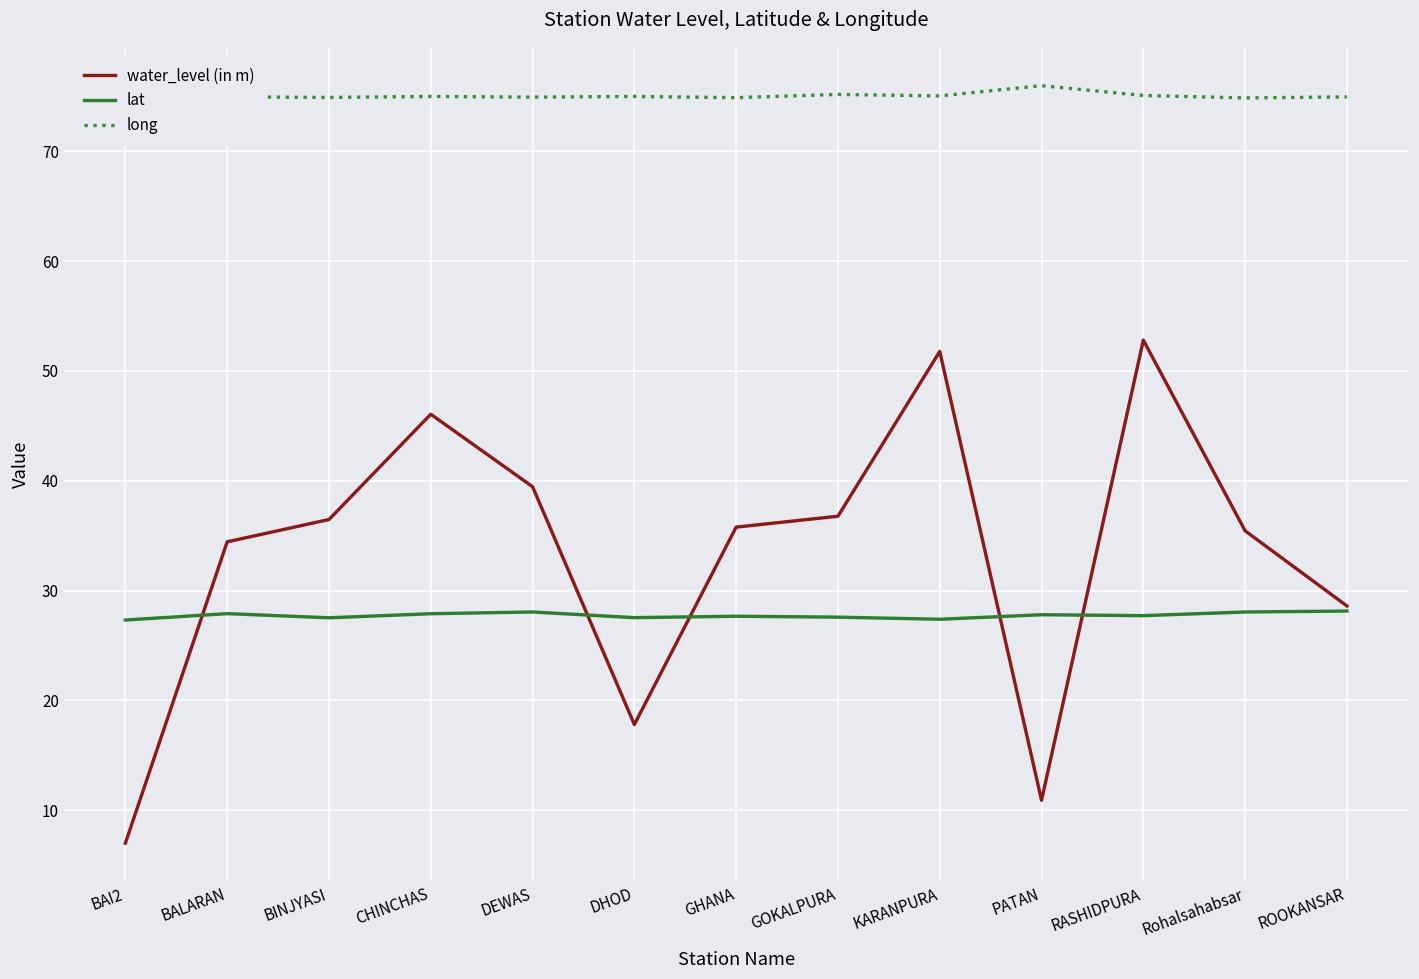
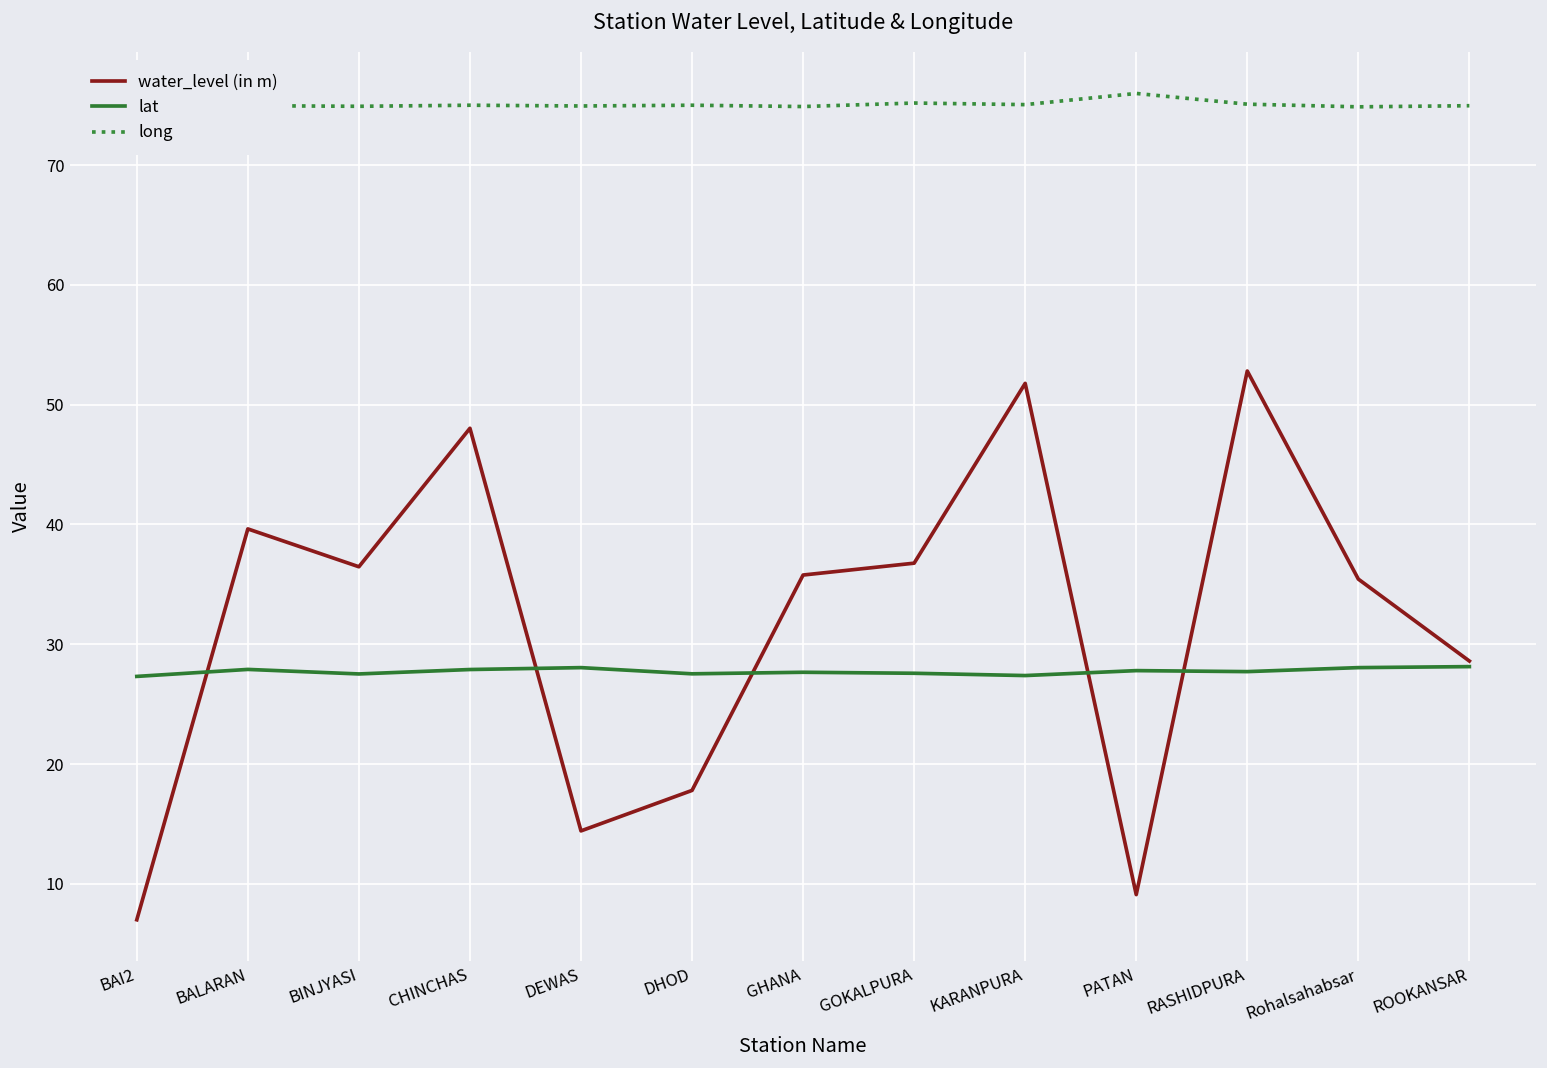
  {
    "water_level (in m)": {
      "BAI2": 7,
-     "BALARAN": 34,
+     "BALARAN": 40,
      "BINJYASI": 36,
-     "CHINCHAS": 46,
-     "DEWAS": 39,
+     "CHINCHAS": 48,
+     "DEWAS": 14,
      "DHOD": 18,
      "GHANA": 36,
      "GOKALPURA": 37,
      "KARANPURA": 52,
-     "PATAN": 11,
+     "PATAN": 9,
      "RASHIDPURA": 53,
      "Rohalsahabsar": 35,
      "ROOKANSAR": 29
    }
  }
